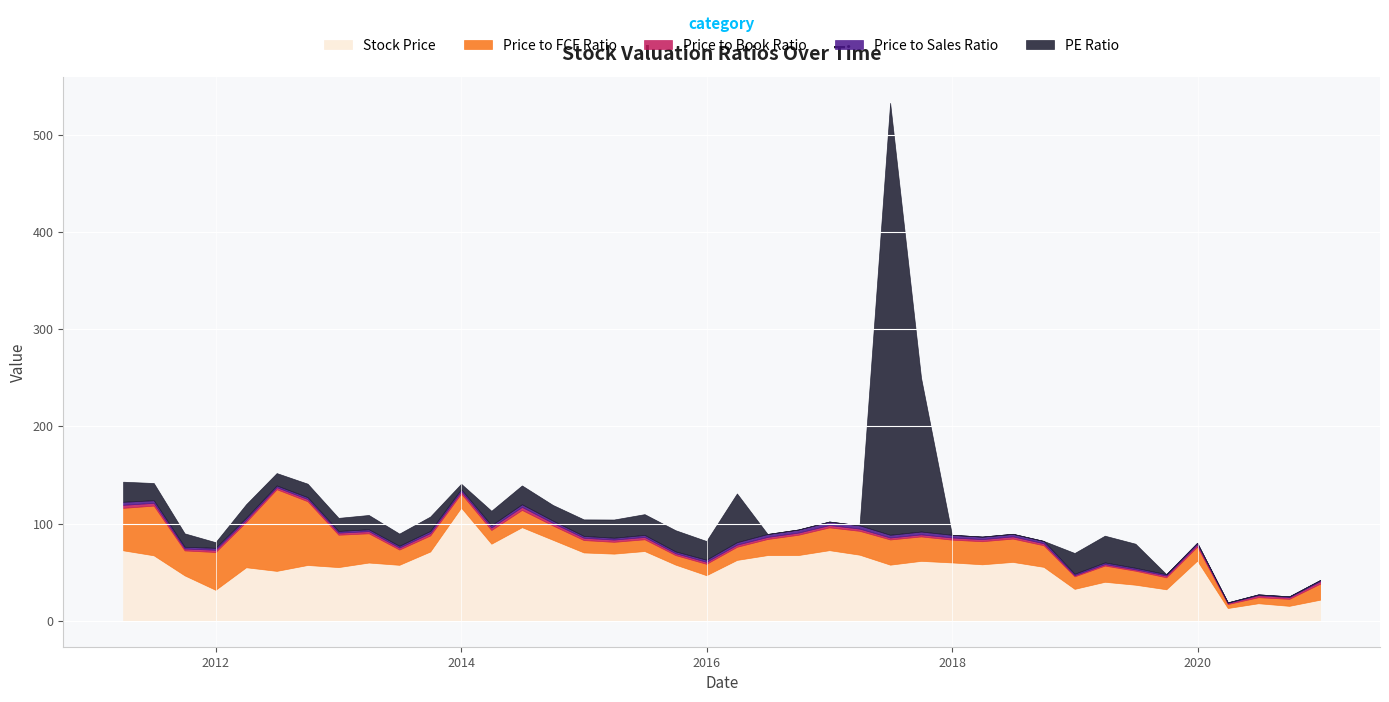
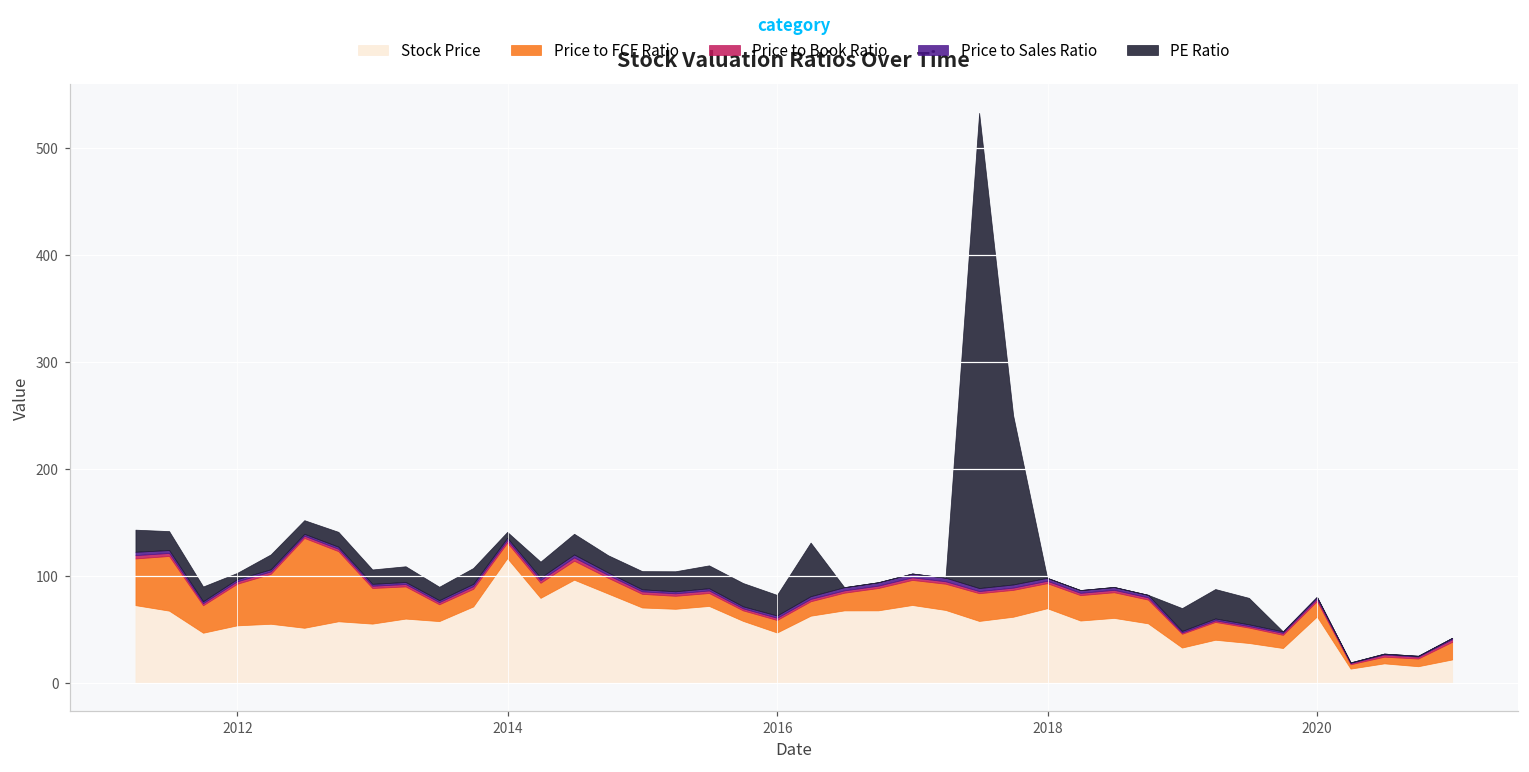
  {
    "Stock Price": {
-     "2012": 30,
+     "2012": 50,
      "2014": 120,
      "2016": 50,
-     "2018": 60,
+     "2018": 70,
      "2020": 60
    },
    "PE Ratio": {
      "2012": 10,
      "2014": 10,
      "2016": 20
    }
  }
